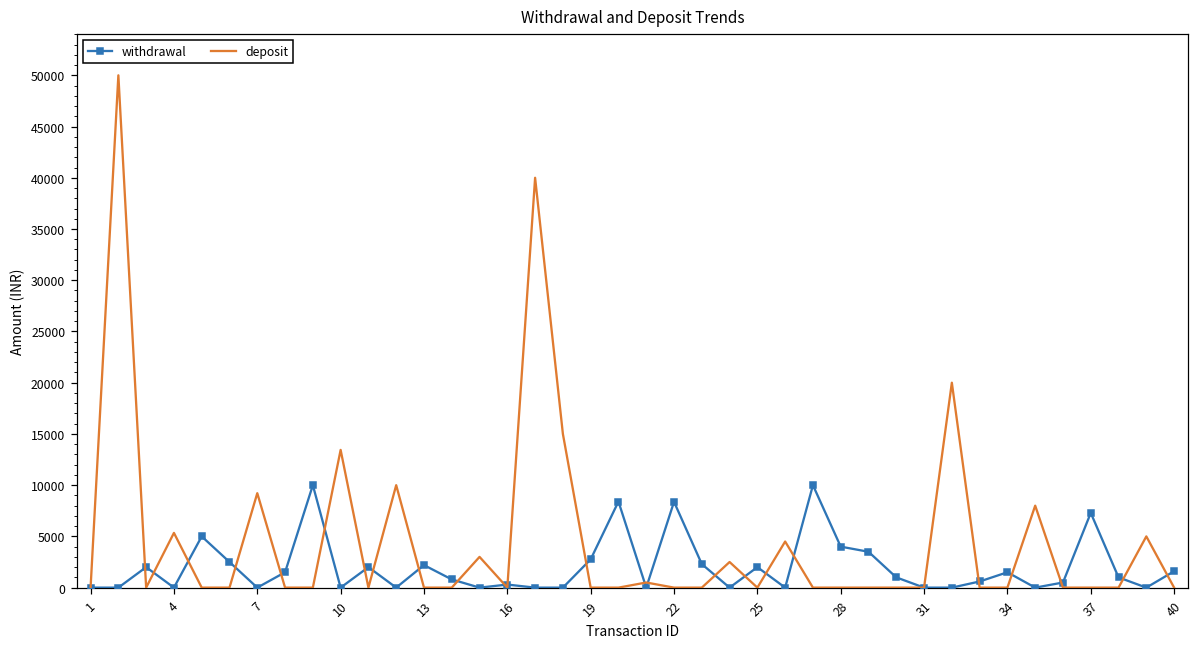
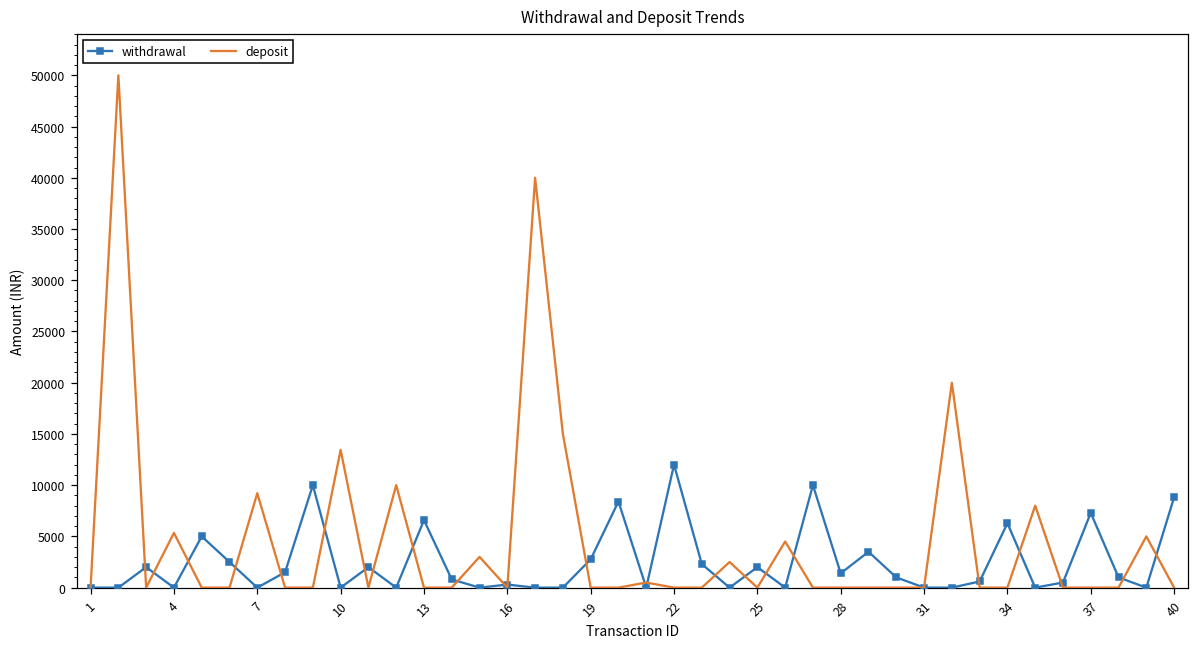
  {
    "withdrawal": {
      "4": 0,
      "7": 0,
      "10": 0,
-     "13": 2000,
+     "13": 7000,
      "16": 0,
      "19": 3000,
-     "22": 8000,
+     "22": 12000,
      "25": 2000,
-     "28": 4000,
-     "34": 2000,
+     "28": 1000,
+     "34": 6000,
      "37": 7000,
-     "40": 2000
+     "40": 9000
    },
    "deposit": {
      "4": 5000,
      "7": 9000,
      "10": 13000,
      "13": 0,
      "16": 0,
      "19": 0,
      "22": 0,
      "25": 0,
      "28": 0,
      "34": 0,
      "37": 0,
      "40": 0
    }
  }
